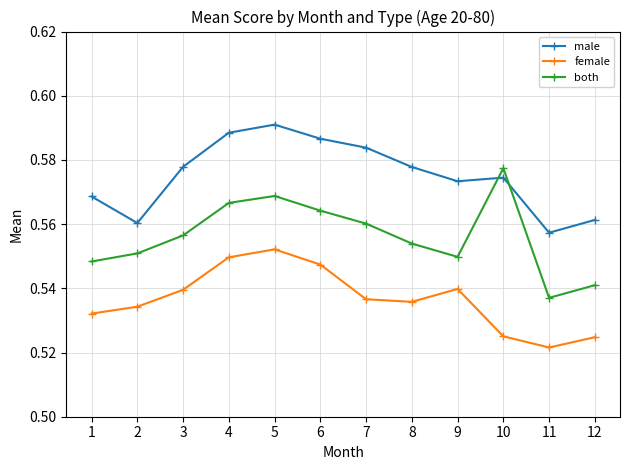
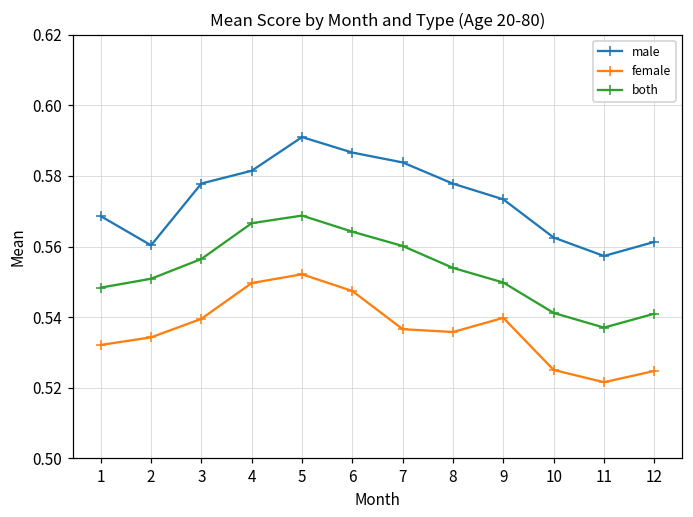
  {
    "male": {
      "1": 0.569,
      "2": 0.560,
      "3": 0.578,
-     "4": 0.588,
+     "4": 0.581,
      "5": 0.591,
      "6": 0.587,
      "7": 0.584,
      "8": 0.578,
      "9": 0.573,
-     "10": 0.574,
+     "10": 0.563,
      "11": 0.557,
      "12": 0.561
    },
    "female": {
      "1": 0.532,
      "2": 0.534,
      "3": 0.540,
      "4": 0.550,
      "5": 0.552,
      "6": 0.547,
      "7": 0.537,
      "8": 0.536,
      "9": 0.540,
      "10": 0.525,
      "11": 0.522,
      "12": 0.525
    },
    "both": {
      "1": 0.548,
      "2": 0.551,
      "3": 0.556,
      "4": 0.567,
      "5": 0.569,
      "6": 0.564,
      "7": 0.560,
      "8": 0.554,
      "9": 0.550,
-     "10": 0.577,
+     "10": 0.541,
      "11": 0.537,
      "12": 0.541
    }
  }
